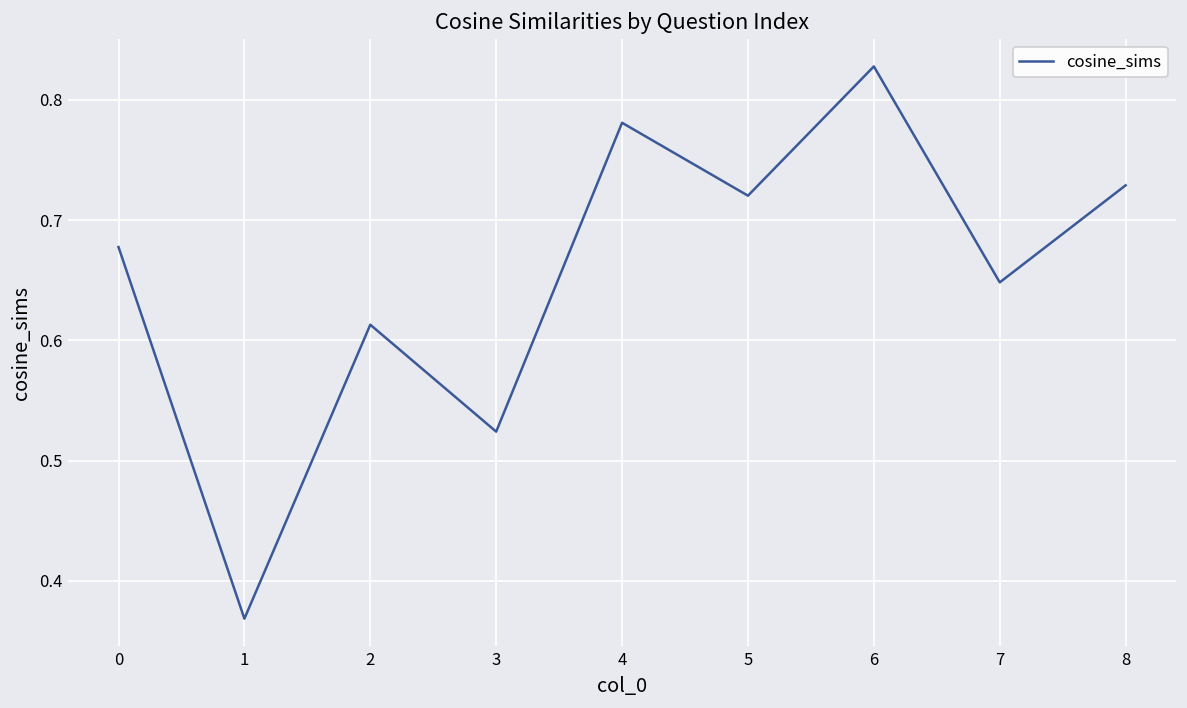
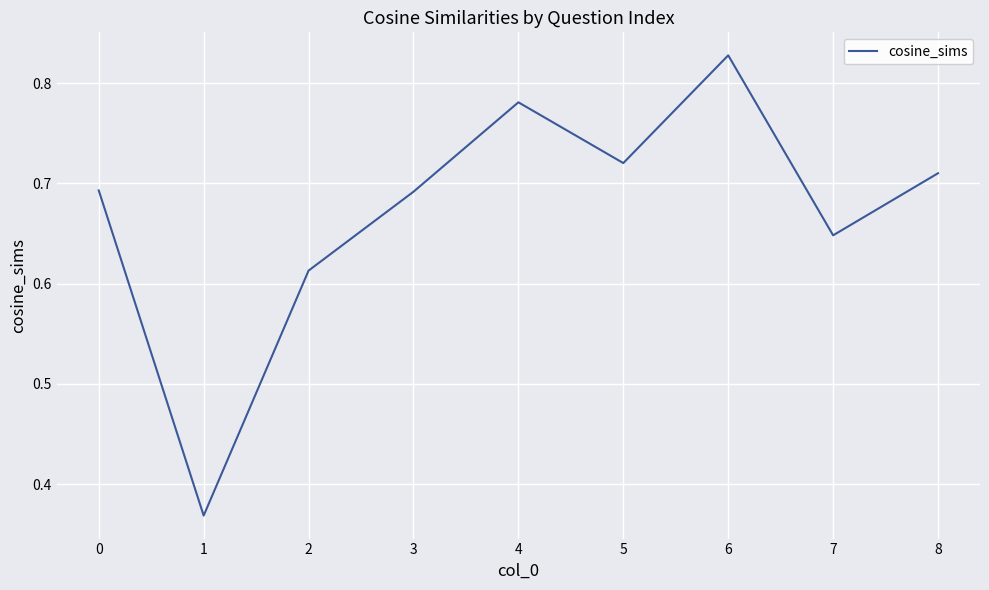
  {
-   "0": 0.678,
+   "0": 0.693,
    "1": 0.369,
    "2": 0.613,
-   "3": 0.524,
+   "3": 0.692,
    "4": 0.781,
    "5": 0.720,
    "6": 0.828,
    "7": 0.648,
-   "8": 0.729
+   "8": 0.710
  }
